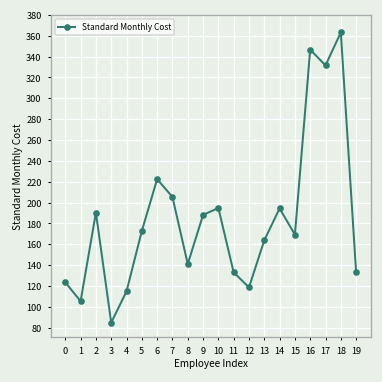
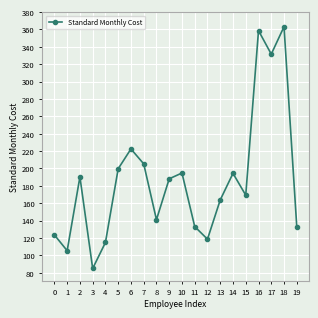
  {
    "0": 120,
    "1": 110,
    "2": 190,
    "3": 80,
    "4": 110,
-   "5": 170,
+   "5": 200,
    "6": 220,
    "7": 210,
    "8": 140,
    "9": 190,
    "10": 190,
    "11": 130,
    "12": 120,
    "13": 160,
    "14": 190,
    "15": 170,
-   "16": 350,
+   "16": 360,
    "17": 330,
    "18": 360,
    "19": 130
  }
